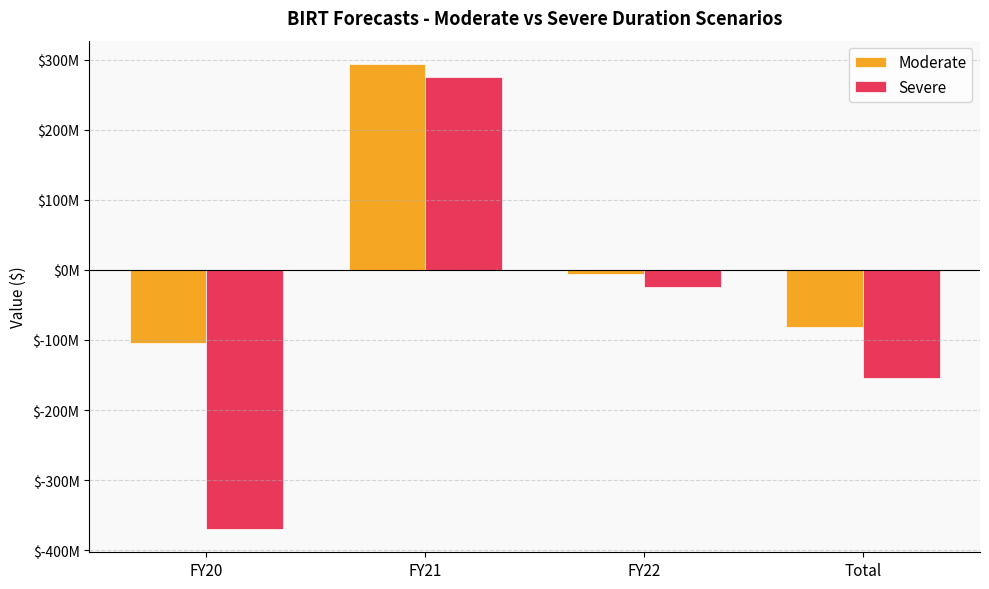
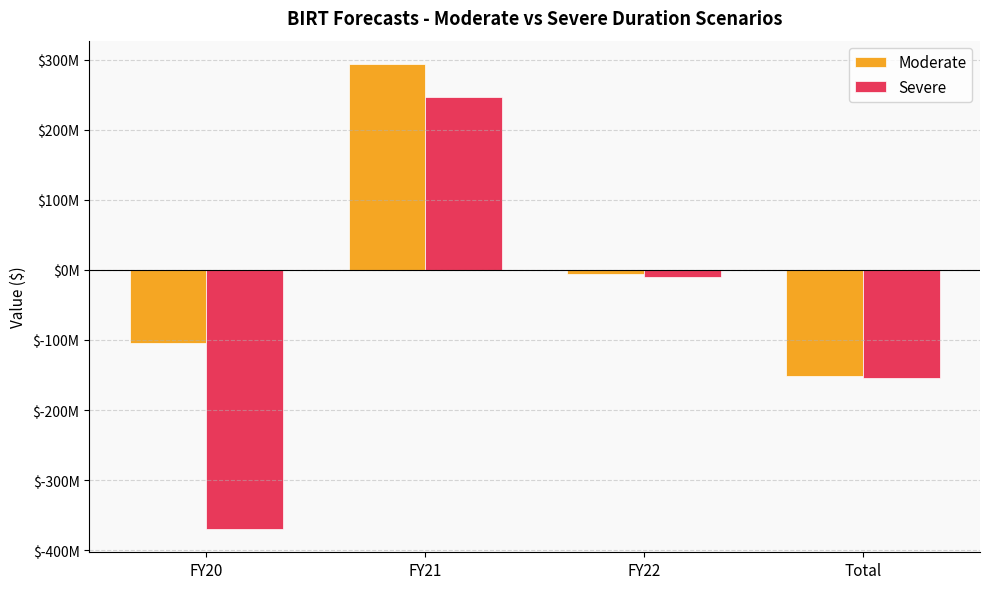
  {
    "Moderate": {
      "FY20": "$-100000000",
      "FY21": "$290000000",
      "FY22": "$-10000000",
-     "Total": "$-80000000"
+     "Total": "$-150000000"
    },
    "Severe": {
      "FY20": "$-370000000",
-     "FY21": "$280000000",
-     "FY22": "$-20000000",
+     "FY21": "$250000000",
+     "FY22": "$-10000000",
      "Total": "$-150000000"
    }
  }
